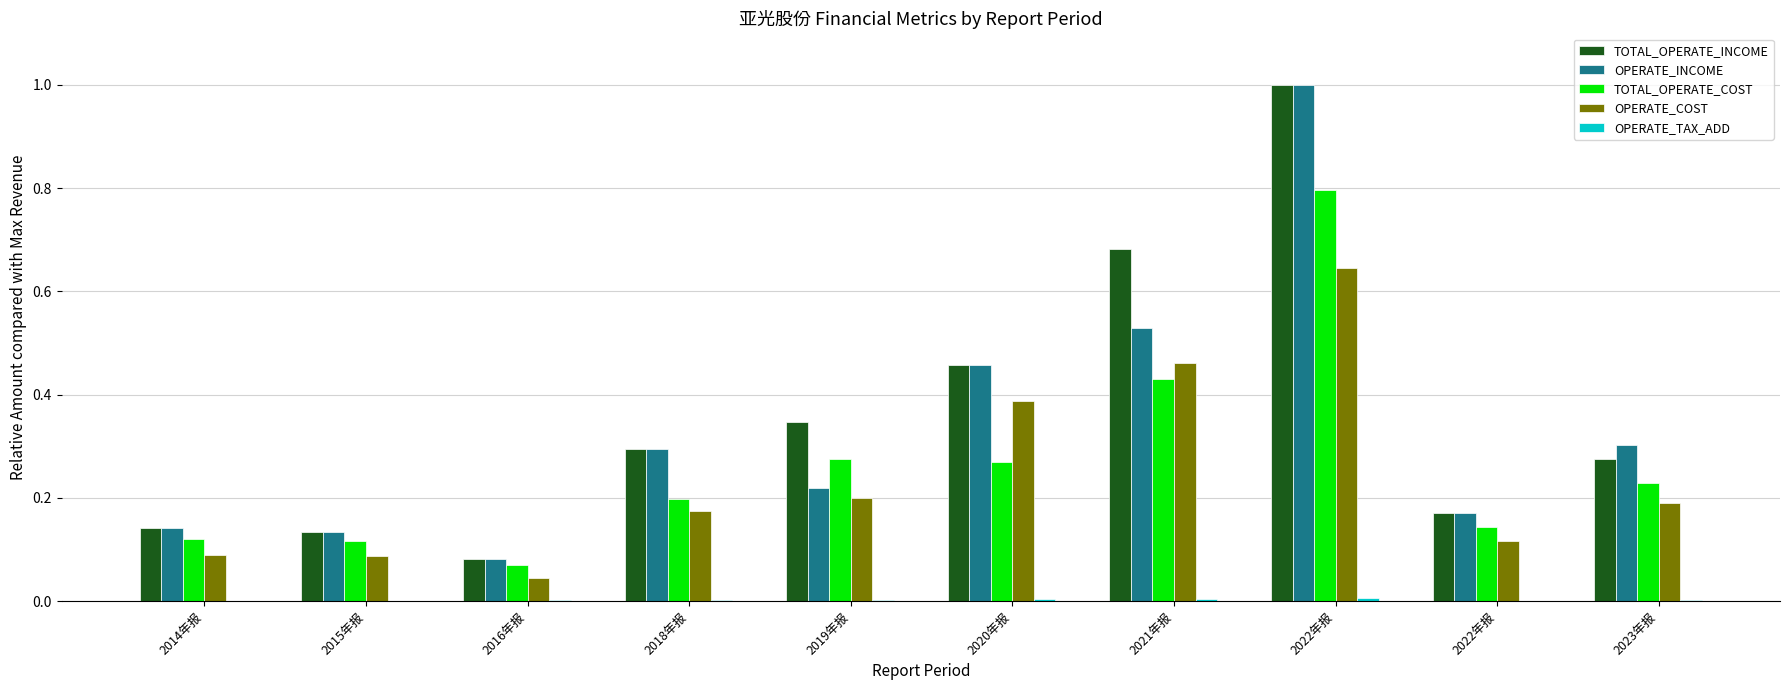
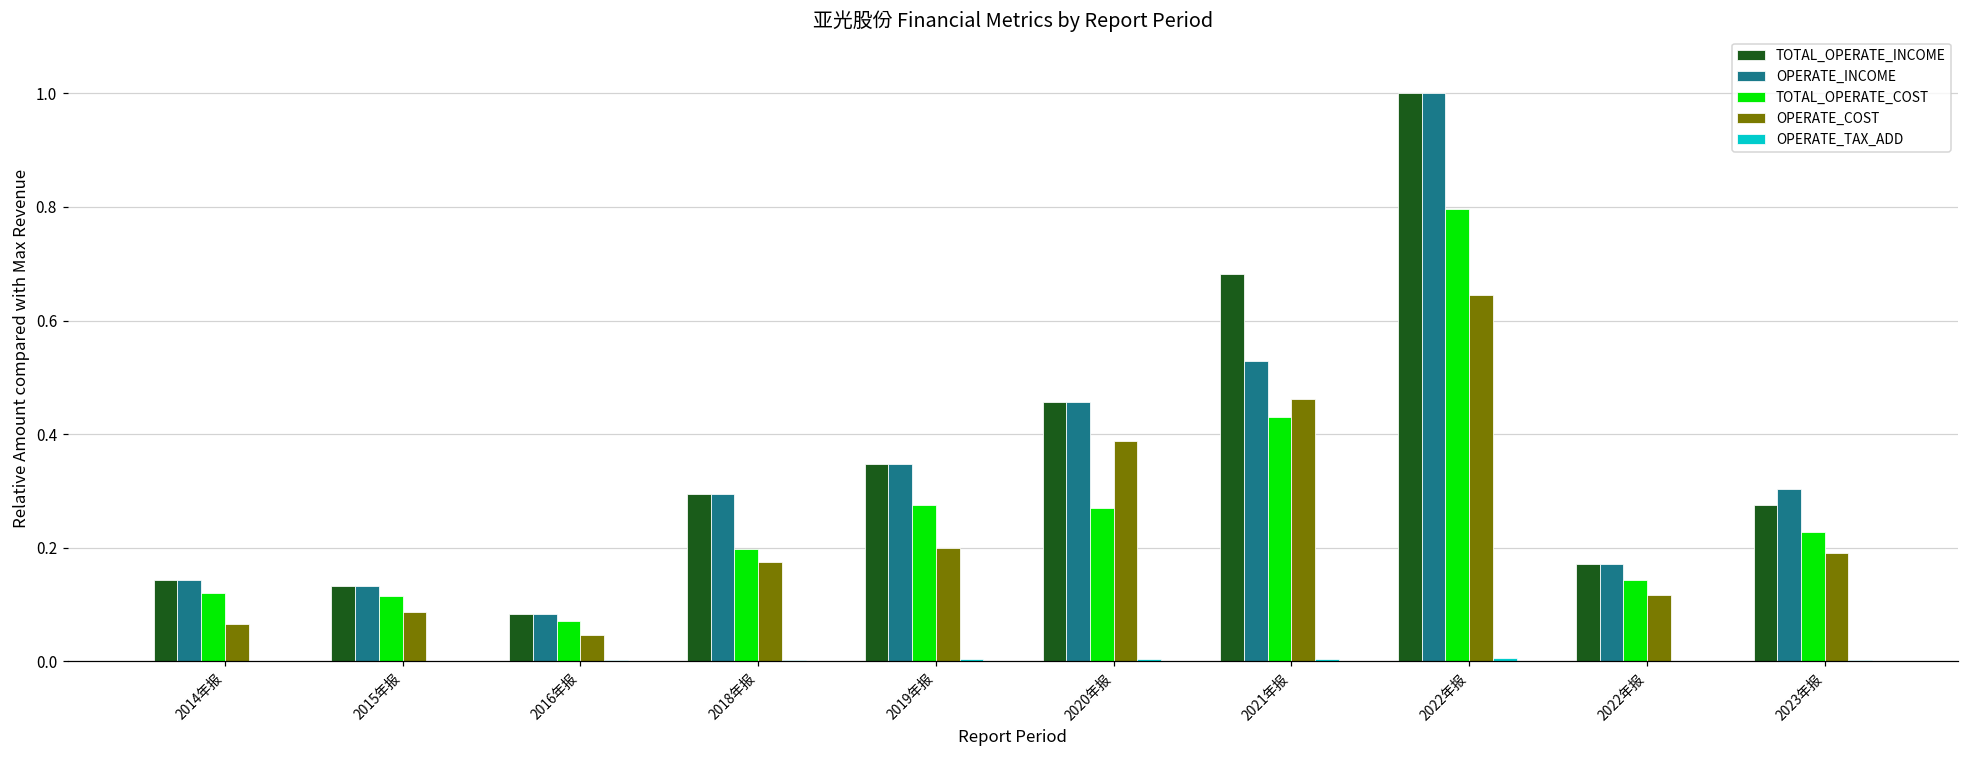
  {
    "TOTAL_OPERATE_INCOME": {
      "2014年报": 0.14,
      "2015年报": 0.13,
      "2016年报": 0.08,
      "2018年报": 0.29,
      "2019年报": 0.35,
      "2020年报": 0.46,
      "2021年报": 0.68,
      "2023年报": 0.28
    },
    "OPERATE_INCOME": {
      "2014年报": 0.14,
      "2015年报": 0.13,
      "2016年报": 0.08,
      "2018年报": 0.29,
-     "2019年报": 0.22,
+     "2019年报": 0.35,
      "2020年报": 0.46,
      "2021年报": 0.53,
      "2023年报": 0.30
    },
    "TOTAL_OPERATE_COST": {
      "2014年报": 0.12,
      "2015年报": 0.12,
      "2016年报": 0.07,
      "2018年报": 0.20,
      "2019年报": 0.28,
      "2020年报": 0.27,
      "2021年报": 0.43,
      "2023年报": 0.23
    },
    "OPERATE_COST": {
-     "2014年报": 0.09,
+     "2014年报": 0.07,
      "2015年报": 0.09,
      "2016年报": 0.05,
      "2018年报": 0.17,
      "2019年报": 0.20,
      "2020年报": 0.39,
      "2021年报": 0.46,
      "2023年报": 0.19
    }
  }
